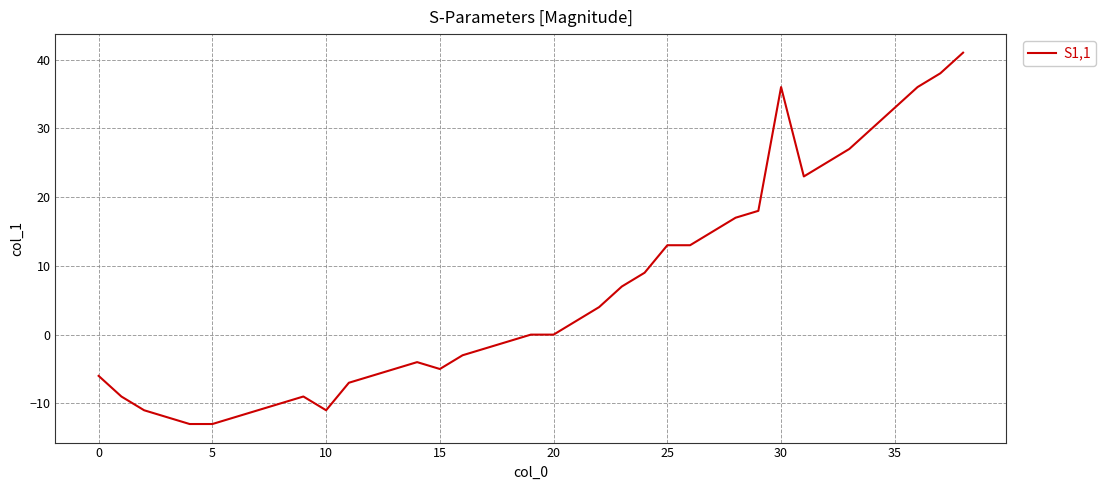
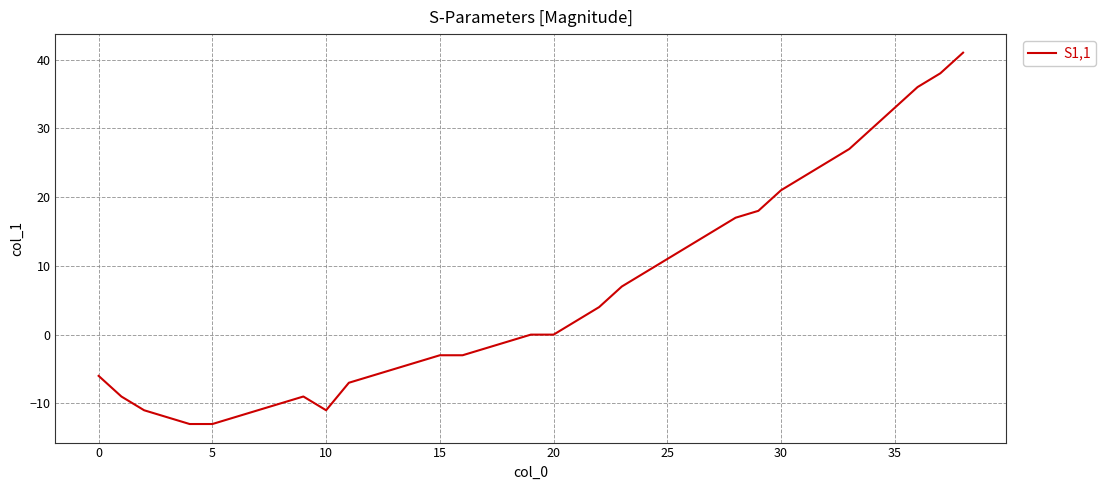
  {
    "0": -6,
    "5": -13,
    "10": -11,
-   "15": -5,
+   "15": -3,
    "20": 0,
-   "25": 13,
-   "30": 36,
+   "25": 11,
+   "30": 21,
    "35": 33
  }
